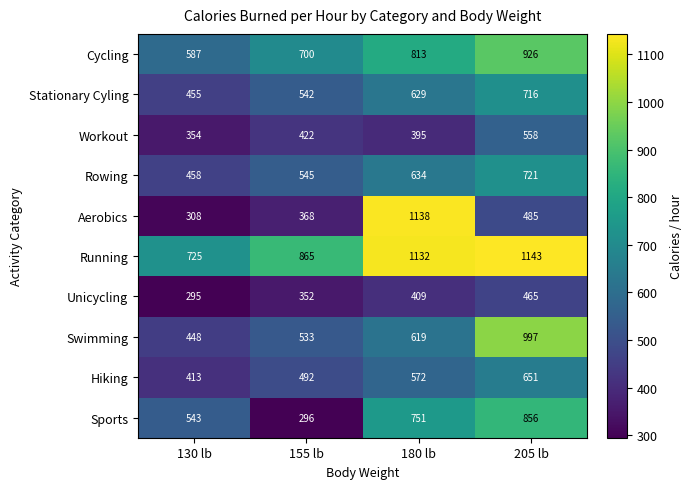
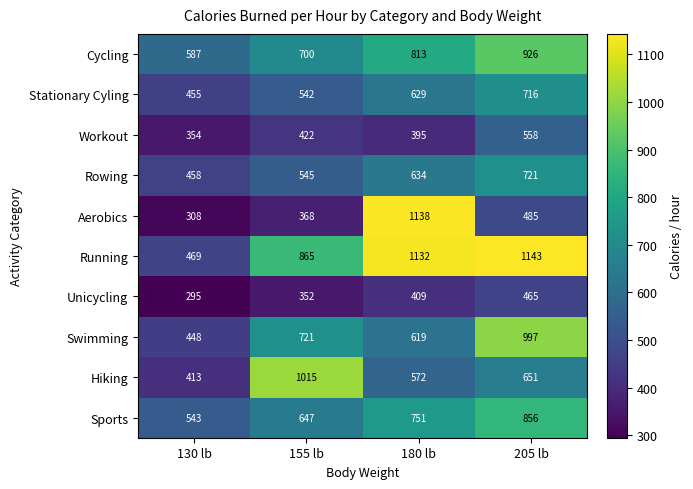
  {
    "Cycling": {
      "130 lb": 587,
      "155 lb": 700,
      "180 lb": 813,
      "205 lb": 926
    },
    "Stationary Cyling": {
      "130 lb": 455,
      "155 lb": 542,
      "180 lb": 629,
      "205 lb": 716
    },
    "Workout": {
      "130 lb": 354,
      "155 lb": 422,
      "180 lb": 395,
      "205 lb": 558
    },
    "Rowing": {
      "130 lb": 458,
      "155 lb": 545,
      "180 lb": 634,
      "205 lb": 721
    },
    "Aerobics": {
      "130 lb": 308,
      "155 lb": 368,
      "180 lb": 1138,
      "205 lb": 485
    },
    "Running": {
-     "130 lb": 725,
+     "130 lb": 469,
      "155 lb": 865,
      "180 lb": 1132,
      "205 lb": 1143
    },
    "Unicycling": {
      "130 lb": 295,
      "155 lb": 352,
      "180 lb": 409,
      "205 lb": 465
    },
    "Swimming": {
      "130 lb": 448,
-     "155 lb": 533,
+     "155 lb": 721,
      "180 lb": 619,
      "205 lb": 997
    },
    "Hiking": {
      "130 lb": 413,
-     "155 lb": 492,
+     "155 lb": 1015,
      "180 lb": 572,
      "205 lb": 651
    },
    "Sports": {
      "130 lb": 543,
-     "155 lb": 296,
+     "155 lb": 647,
      "180 lb": 751,
      "205 lb": 856
    }
  }
